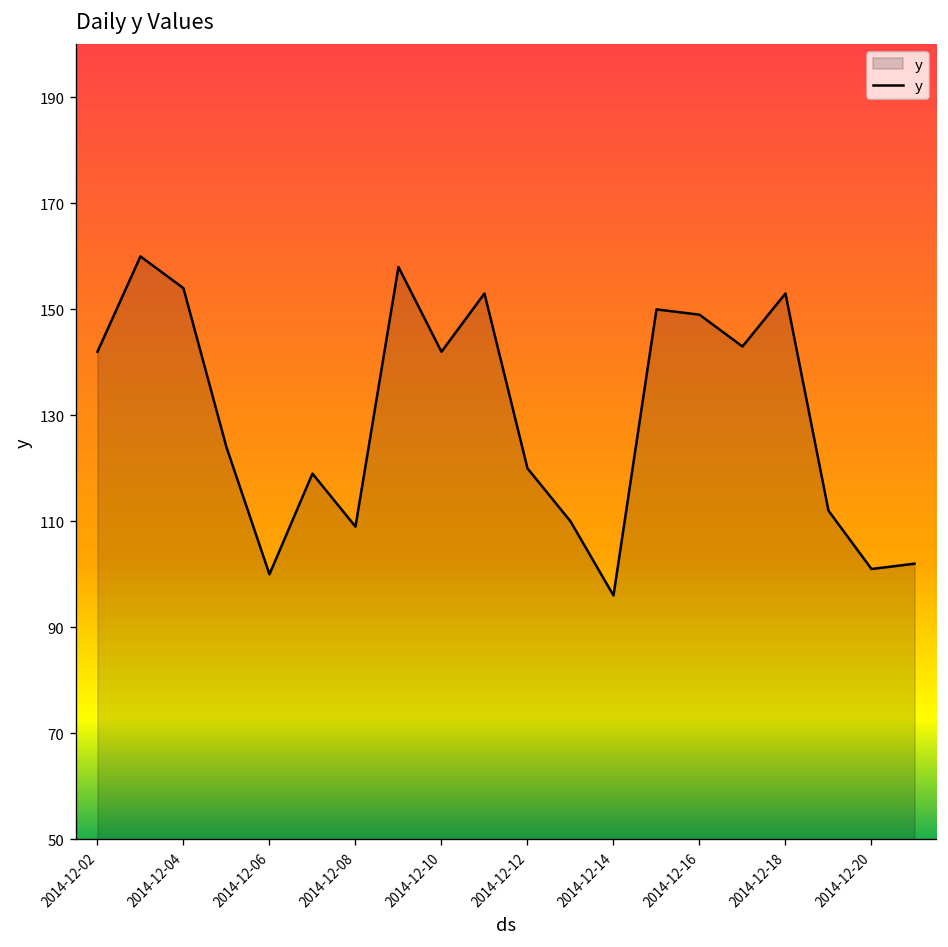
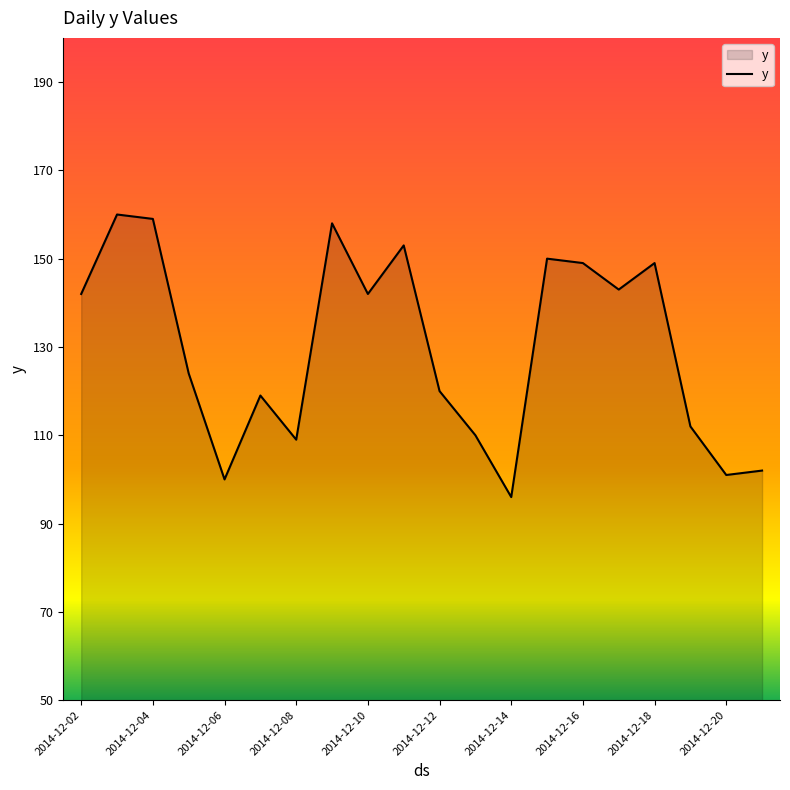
  {
    "2014-12-02": 142,
-   "2014-12-04": 154,
+   "2014-12-04": 159,
    "2014-12-06": 100,
    "2014-12-08": 109,
    "2014-12-10": 142,
    "2014-12-12": 120,
    "2014-12-14": 96,
    "2014-12-16": 149,
-   "2014-12-18": 153,
+   "2014-12-18": 149,
    "2014-12-20": 101
  }
